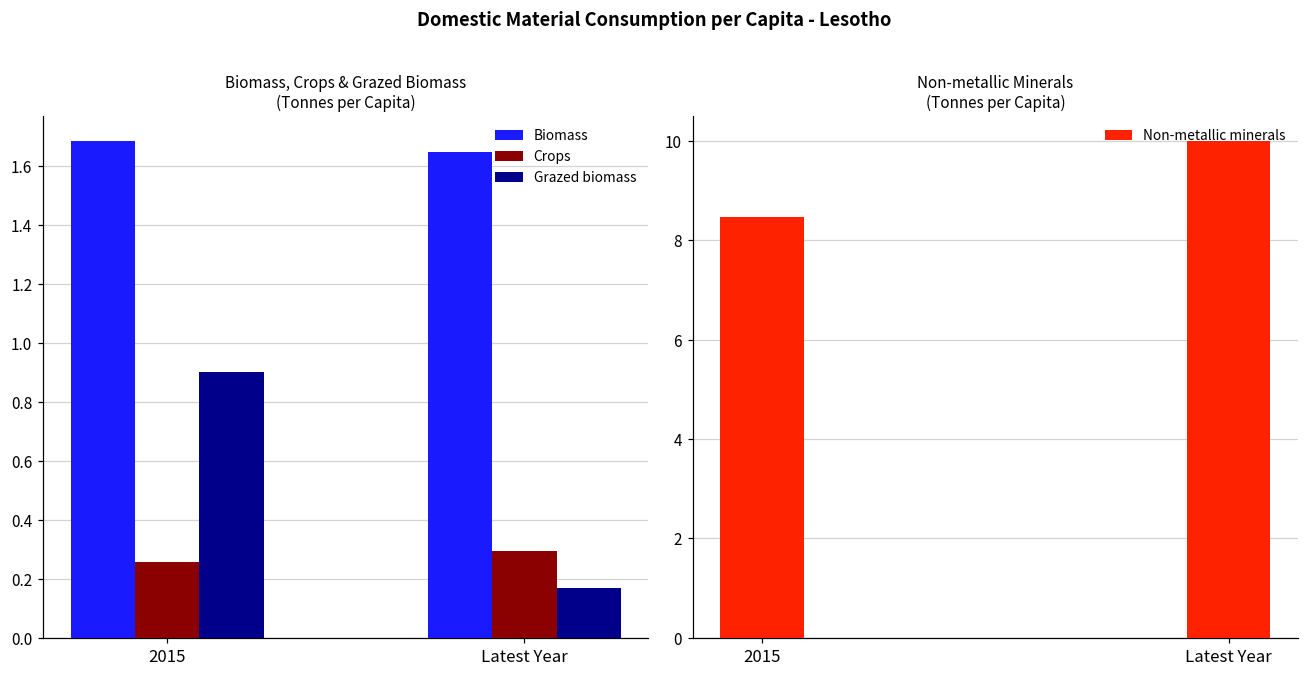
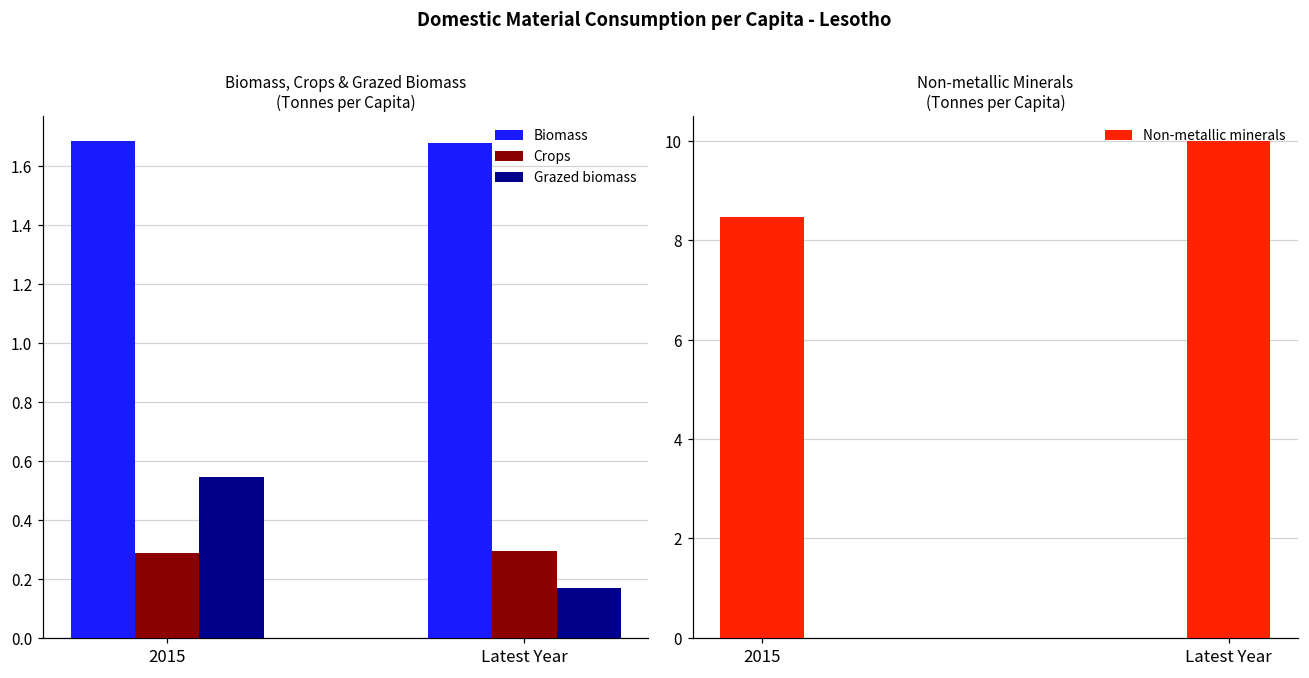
  {
    "Biomass, Crops & Grazed Biomass (Tonnes per Capita)": {
      "Biomass": {
        "2015": 1.68,
-       "Latest Year": 1.65
+       "Latest Year": 1.68
      },
      "Crops": {
-       "2015": 0.26,
+       "2015": 0.29,
        "Latest Year": 0.30
      },
      "Grazed biomass": {
-       "2015": 0.90,
+       "2015": 0.54,
        "Latest Year": 0.17
      }
    },
    "Non-metallic Minerals (Tonnes per Capita)": {
      "2015": 8.5,
      "Latest Year": 10.0
    }
  }
